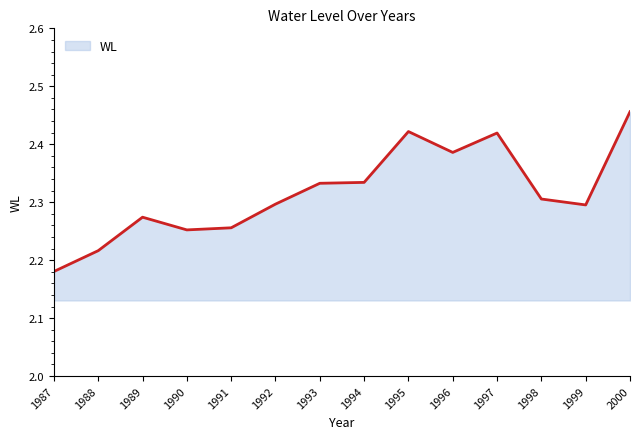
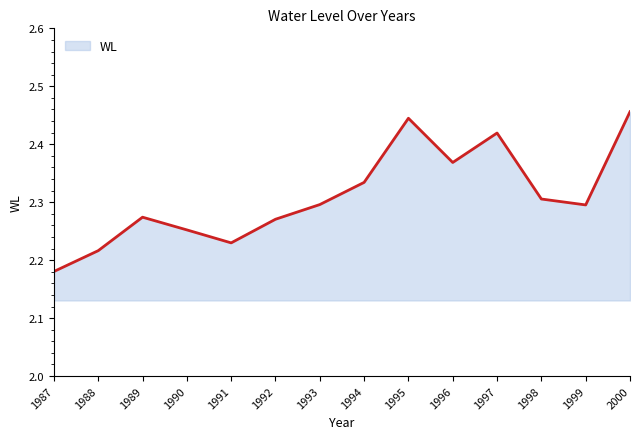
  {
    "1987": 2.18,
    "1988": 2.22,
    "1989": 2.27,
    "1990": 2.25,
-   "1991": 2.26,
-   "1992": 2.30,
-   "1993": 2.33,
+   "1991": 2.23,
+   "1992": 2.27,
+   "1993": 2.30,
    "1994": 2.33,
-   "1995": 2.42,
-   "1996": 2.39,
+   "1995": 2.44,
+   "1996": 2.37,
    "1997": 2.42,
    "1998": 2.31,
    "1999": 2.30,
    "2000": 2.46
  }
